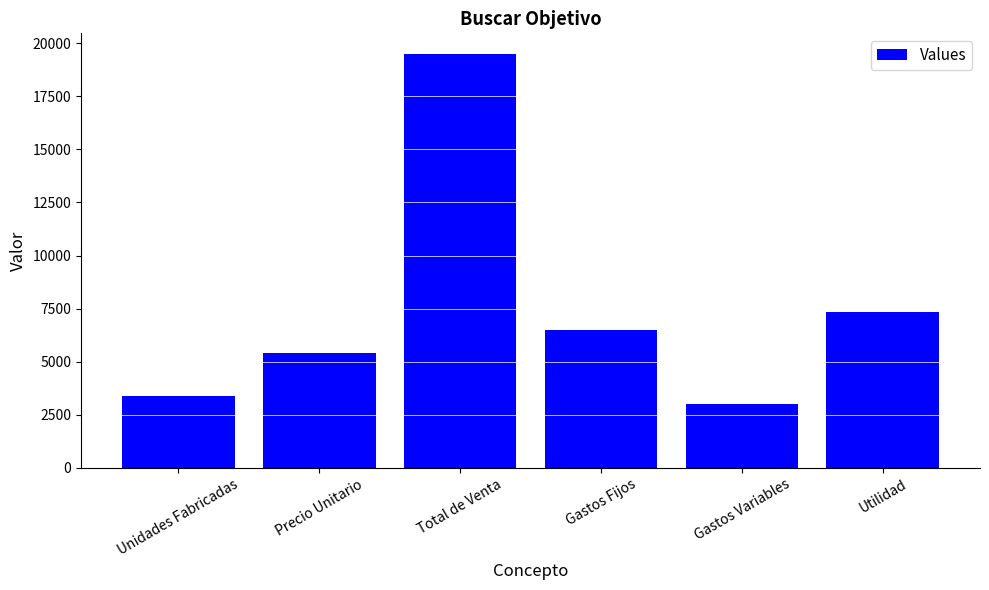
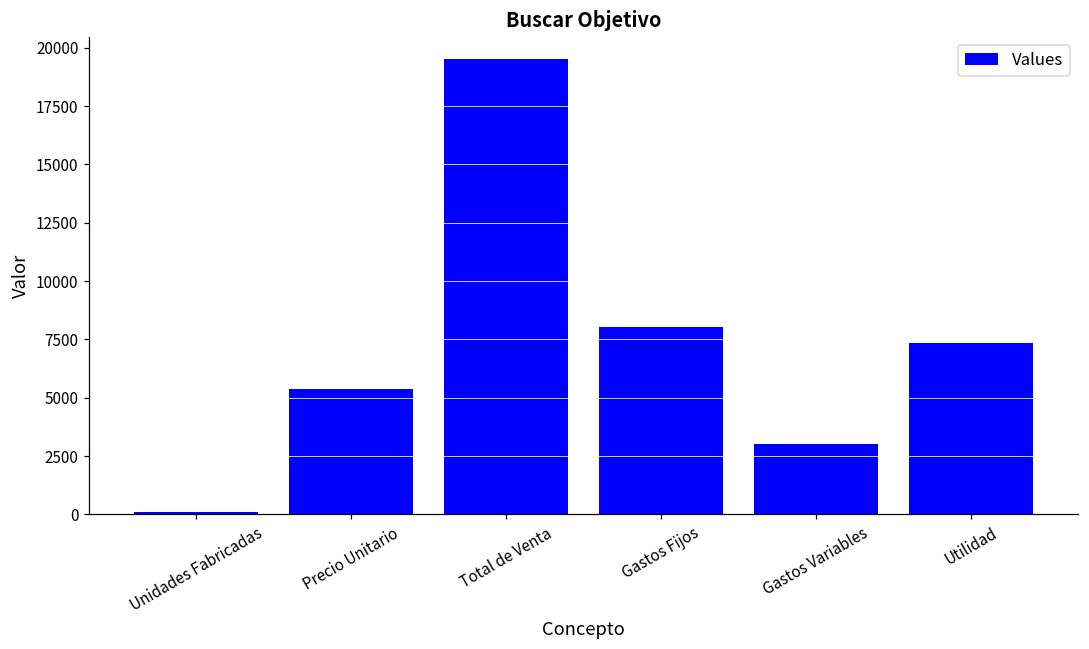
  {
-   "Unidades Fabricadas": 3400,
+   "Unidades Fabricadas": 100,
    "Precio Unitario": 5400,
    "Total de Venta": 19500,
-   "Gastos Fijos": 6500,
+   "Gastos Fijos": 8000,
    "Gastos Variables": 3000,
    "Utilidad": 7300
  }
